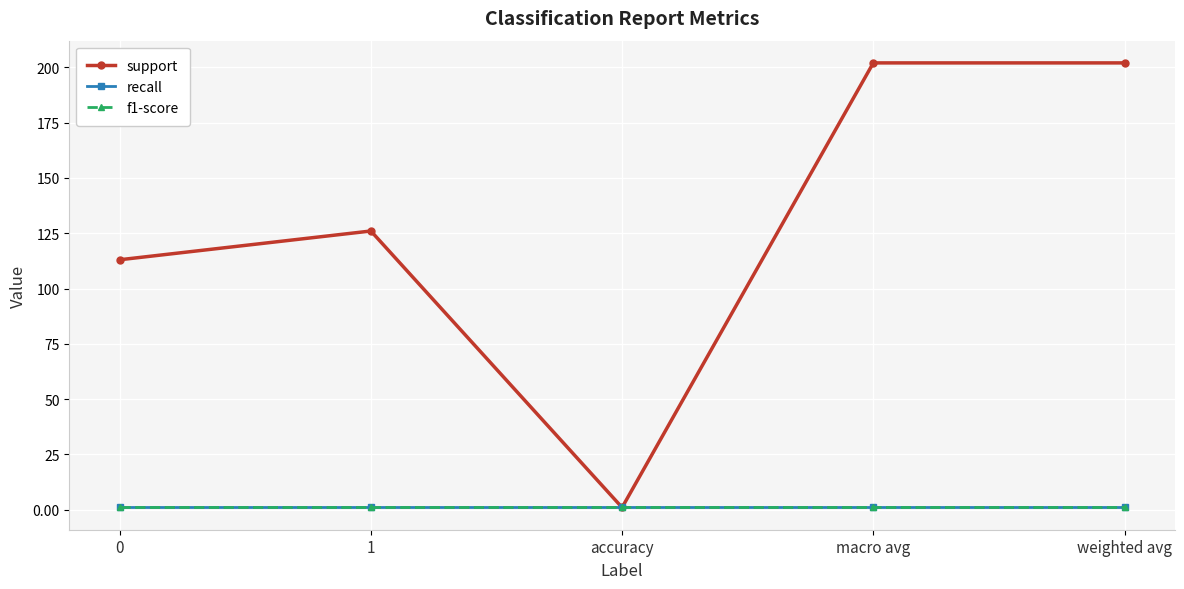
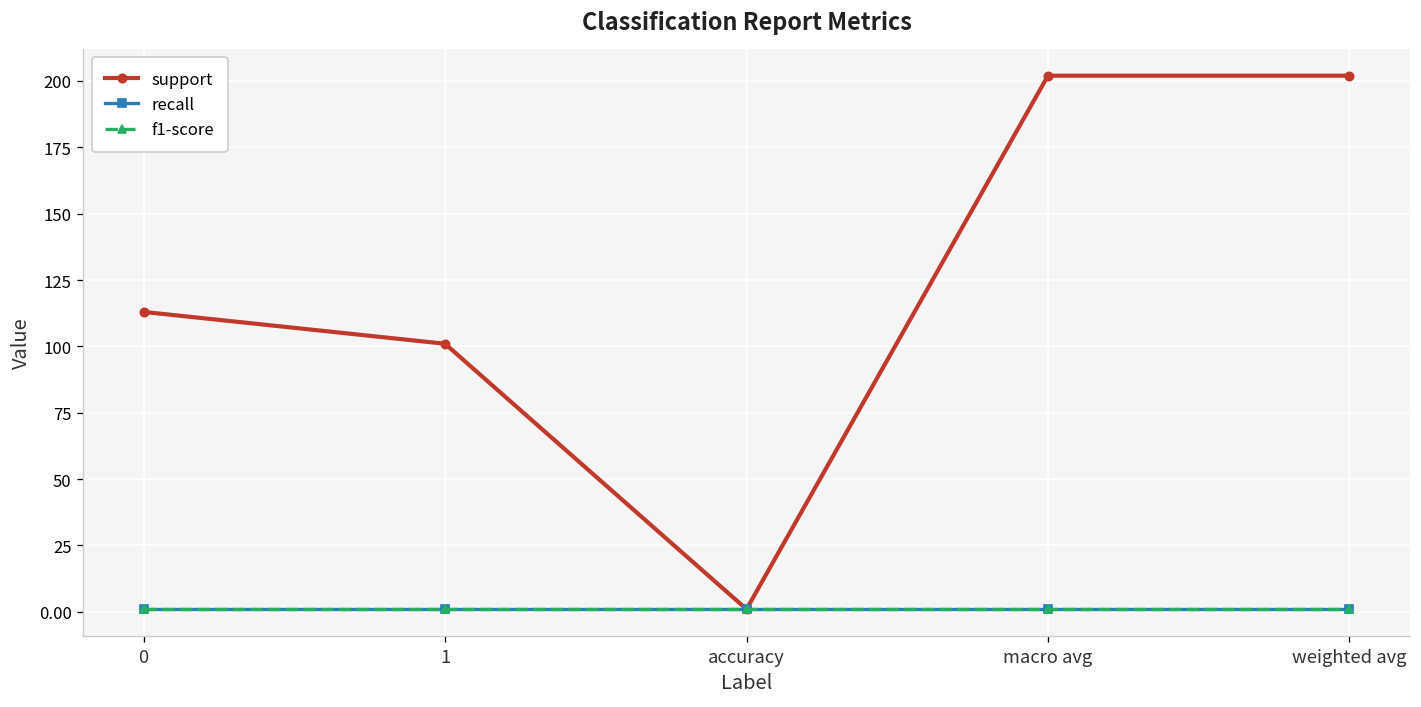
  {
    "support": {
      "0": 113,
-     "1": 126,
+     "1": 101,
      "macro avg": 202,
      "weighted avg": 202
    },
    "f1-score": {
      "0": 1,
      "1": 1,
      "macro avg": 1,
      "weighted avg": 1
    }
  }
